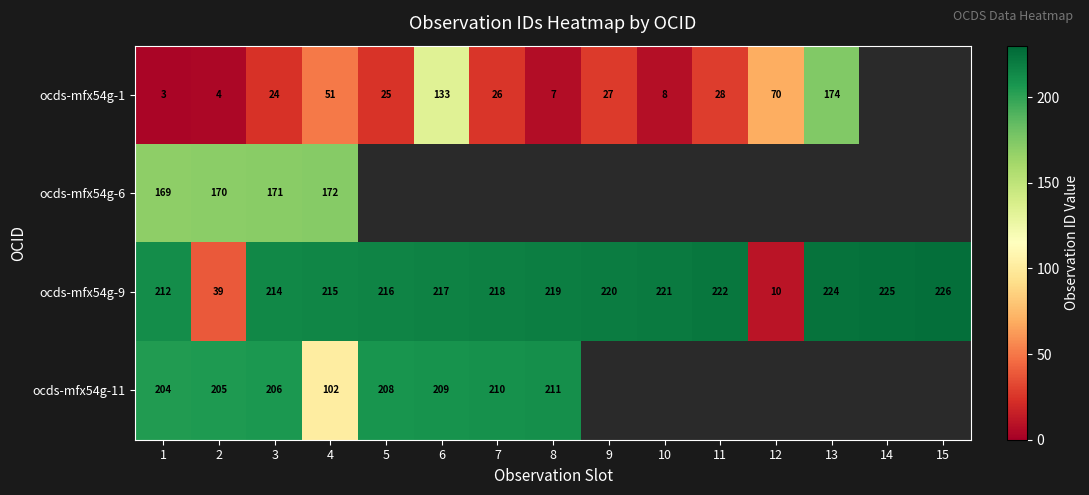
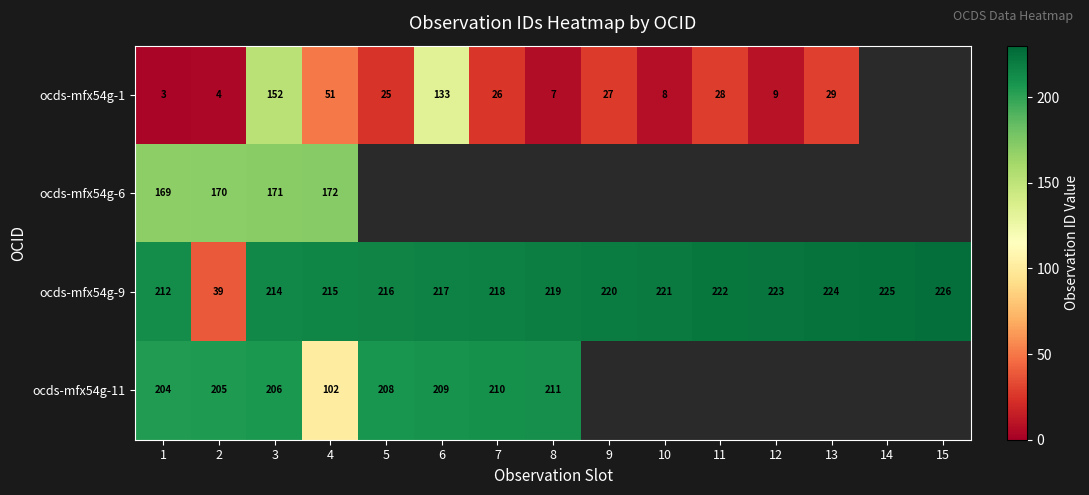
  {
    "ocds-mfx54g-1": {
      "1": 3,
      "2": 4,
-     "3": 24,
+     "3": 152,
      "4": 51,
      "5": 25,
      "6": 133,
      "7": 26,
      "8": 7,
      "9": 27,
      "10": 8,
      "11": 28,
-     "12": 70,
-     "13": 174
+     "12": 9,
+     "13": 29
    },
    "ocds-mfx54g-6": {
      "1": 169,
      "2": 170,
      "3": 171,
      "4": 172
    },
    "ocds-mfx54g-9": {
      "1": 212,
      "2": 39,
      "3": 214,
      "4": 215,
      "5": 216,
      "6": 217,
      "7": 218,
      "8": 219,
      "9": 220,
      "10": 221,
      "11": 222,
-     "12": 10,
+     "12": 223,
      "13": 224,
      "14": 225,
      "15": 226
    },
    "ocds-mfx54g-11": {
      "1": 204,
      "2": 205,
      "3": 206,
      "4": 102,
      "5": 208,
      "6": 209,
      "7": 210,
      "8": 211
    }
  }
